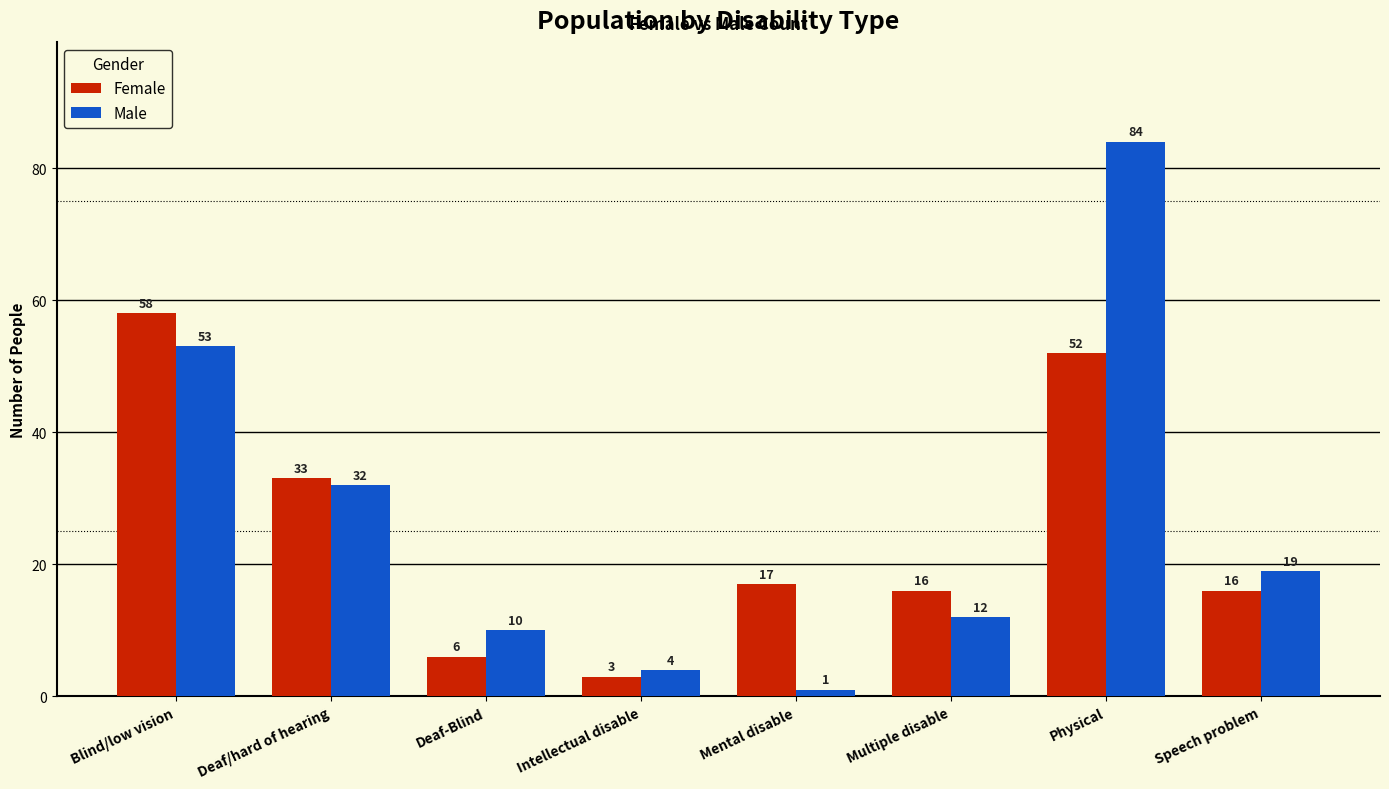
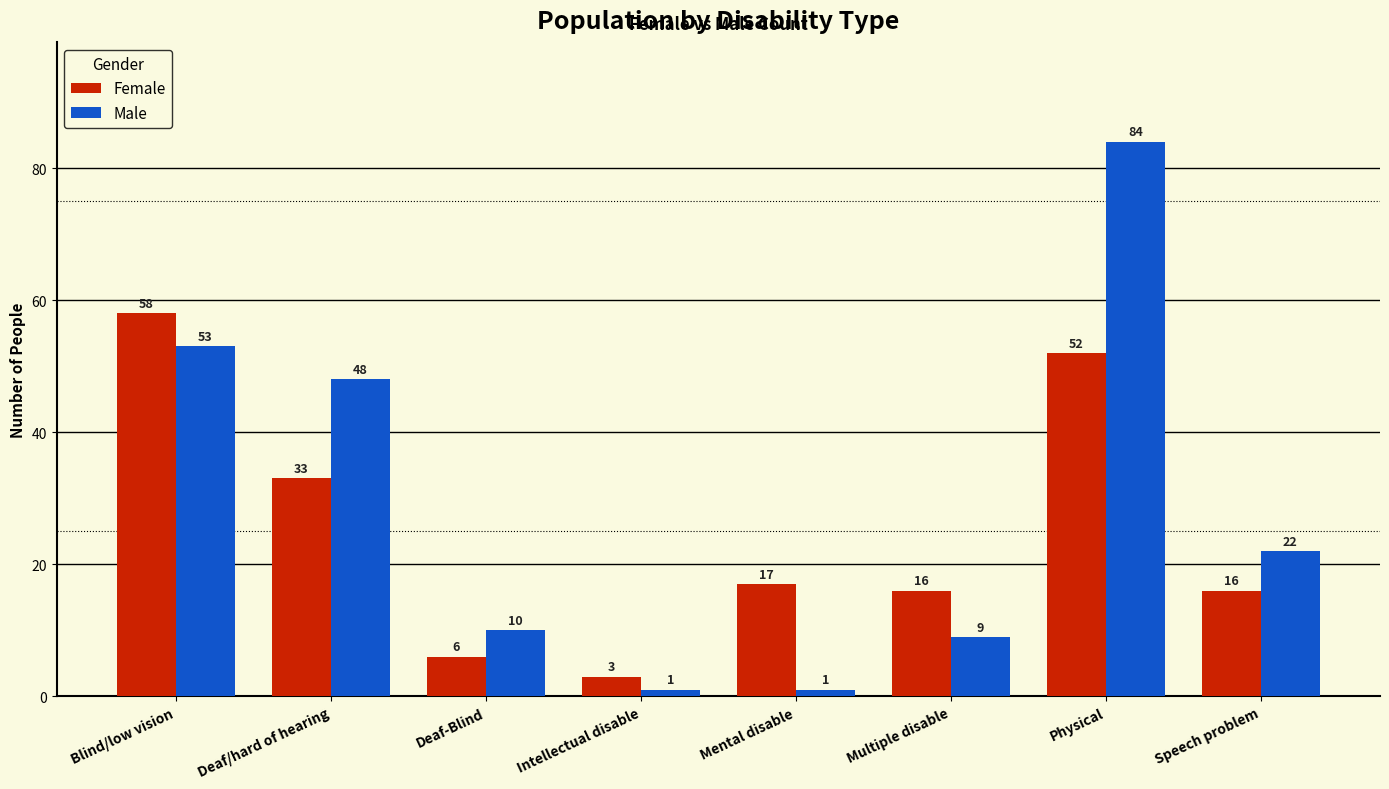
  {
    "Female": {
      "Blind/low vision": 58,
      "Deaf/hard of hearing": 33,
      "Deaf-Blind": 6,
      "Intellectual disable": 3,
      "Mental disable": 17,
      "Multiple disable": 16,
      "Physical": 52,
      "Speech problem": 16
    },
    "Male": {
      "Blind/low vision": 53,
-     "Deaf/hard of hearing": 32,
+     "Deaf/hard of hearing": 48,
      "Deaf-Blind": 10,
-     "Intellectual disable": 4,
+     "Intellectual disable": 1,
      "Mental disable": 1,
-     "Multiple disable": 12,
+     "Multiple disable": 9,
      "Physical": 84,
-     "Speech problem": 19
+     "Speech problem": 22
    }
  }
